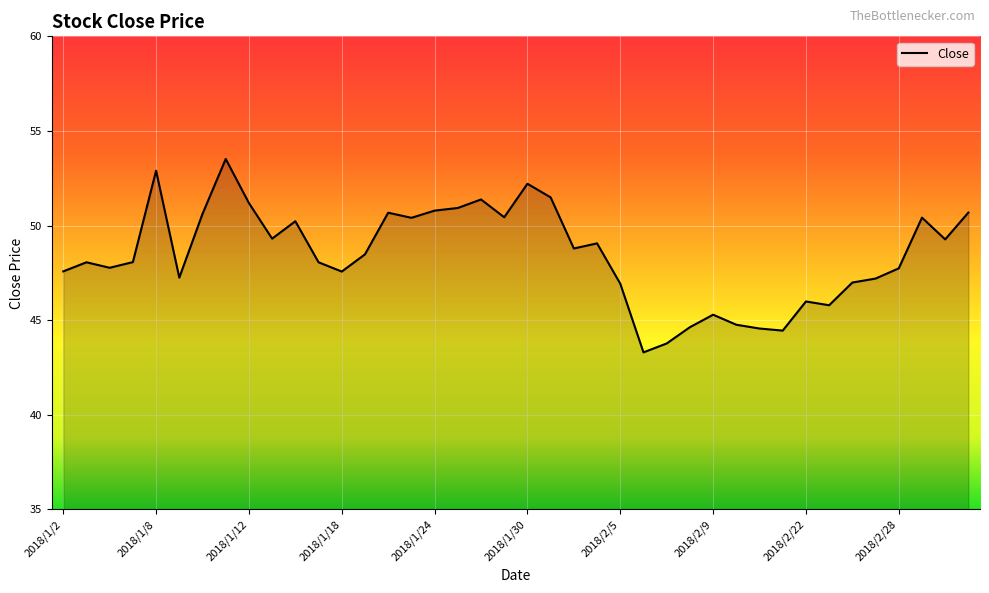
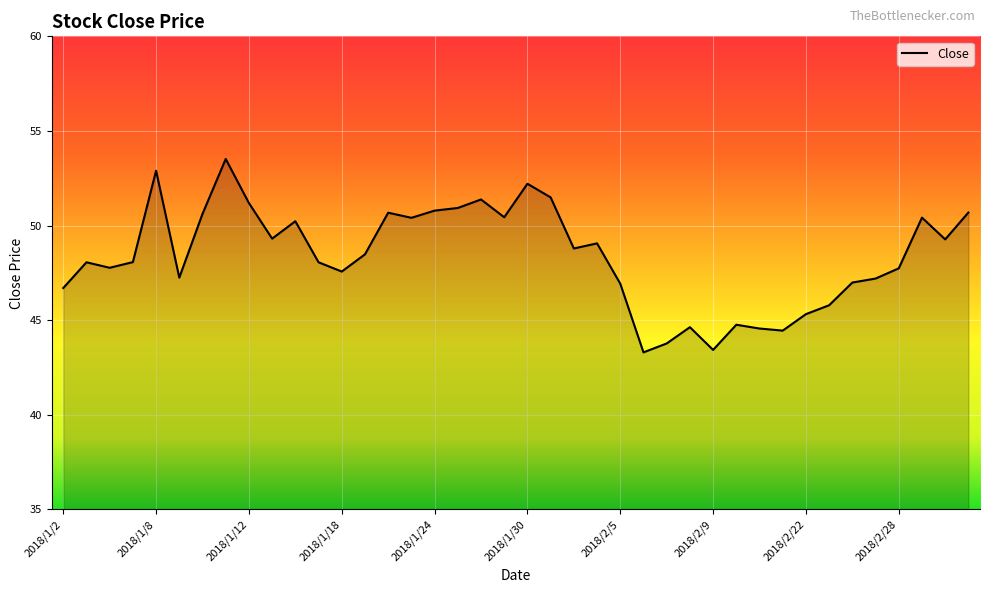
  {
-   "2018/1/2": 47.6,
+   "2018/1/2": 46.7,
    "2018/1/8": 52.9,
    "2018/1/12": 51.2,
    "2018/1/18": 47.6,
    "2018/1/24": 50.8,
    "2018/1/30": 52.2,
    "2018/2/5": 46.9,
-   "2018/2/9": 45.3,
-   "2018/2/22": 46.0,
+   "2018/2/9": 43.4,
+   "2018/2/22": 45.3,
    "2018/2/28": 47.7
  }
